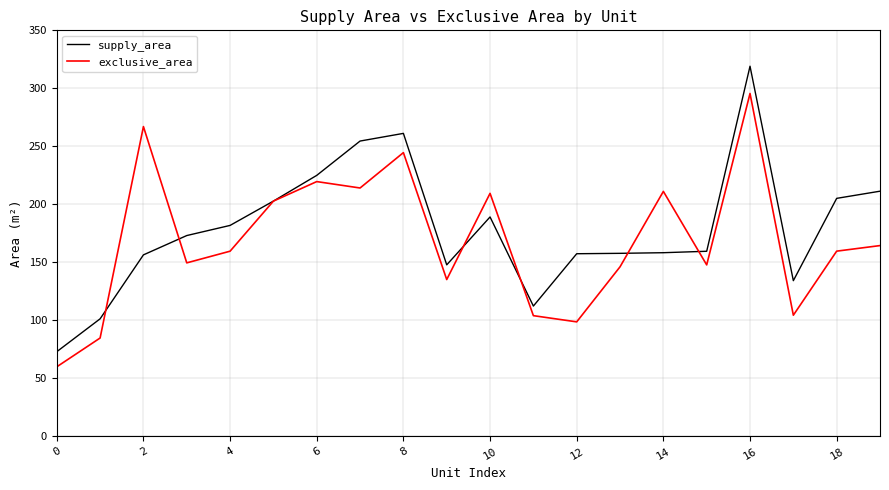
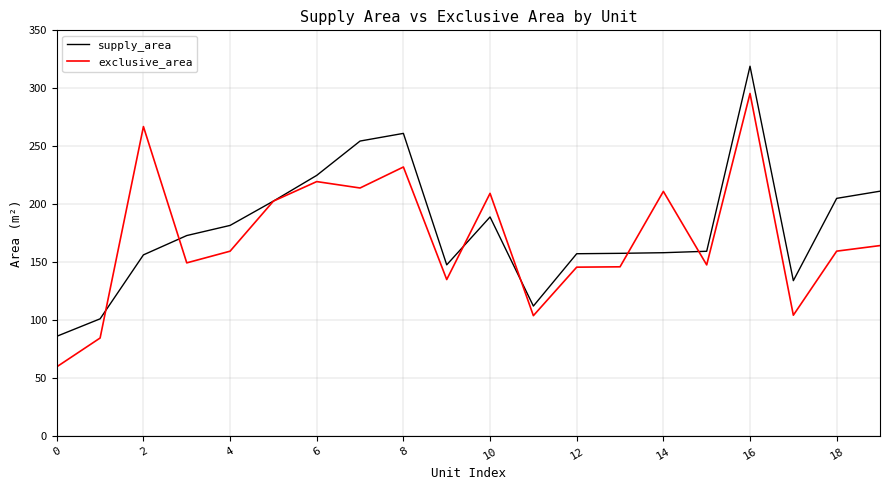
  {
    "supply_area": {
-     "0": 73,
+     "0": 86,
      "2": 156,
      "4": 182,
      "6": 225,
      "8": 261,
      "10": 189,
      "12": 157,
      "14": 158,
      "16": 319,
      "18": 205
    },
    "exclusive_area": {
      "0": 60,
      "2": 267,
      "4": 160,
      "6": 220,
-     "8": 245,
+     "8": 232,
      "10": 209,
-     "12": 99,
+     "12": 146,
      "14": 211,
      "16": 296,
      "18": 160
    }
  }
